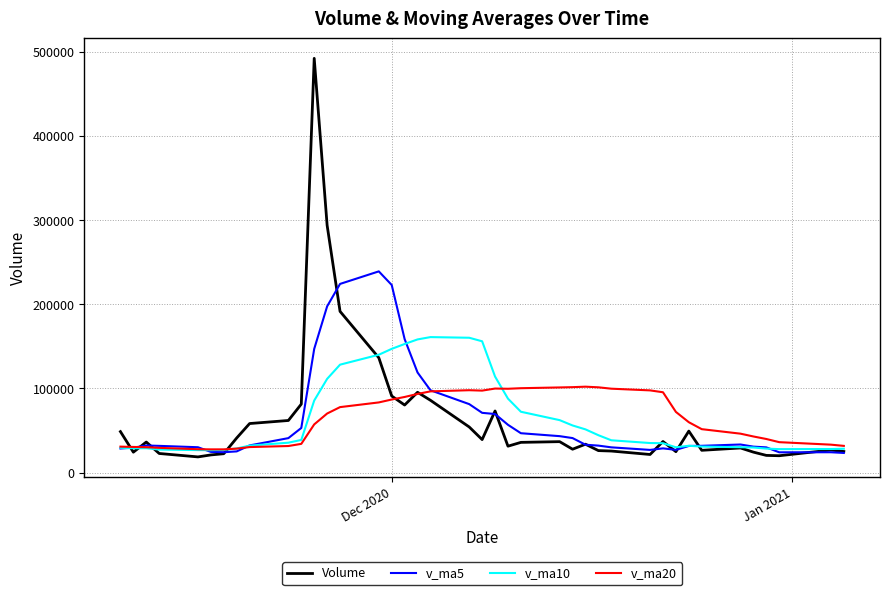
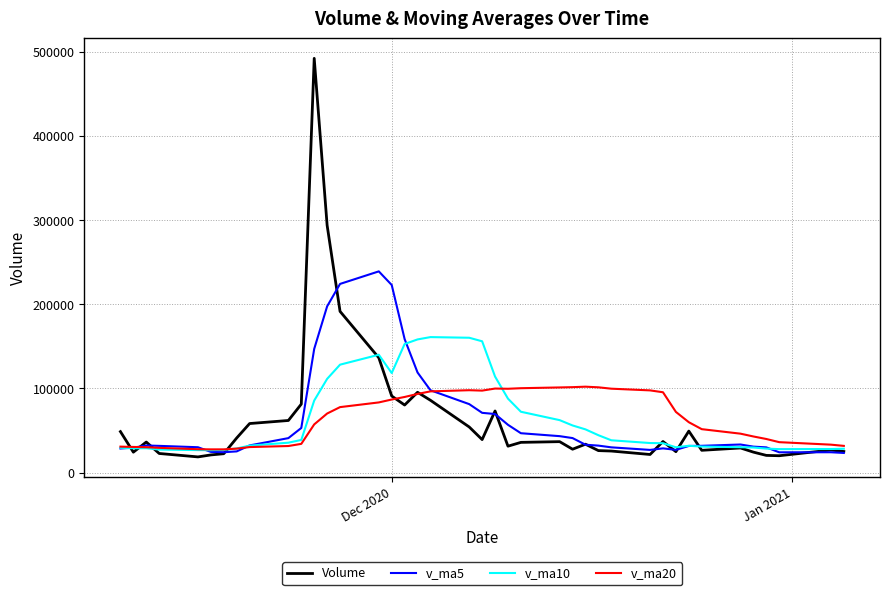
  {
    "Volume": {
      "Dec 2020": 90000
    },
    "v_ma5": {
      "Dec 2020": 220000
    },
    "v_ma10": {
-     "Dec 2020": 150000
+     "Dec 2020": 120000
    },
    "v_ma20": {
      "Dec 2020": 90000
    }
  }
